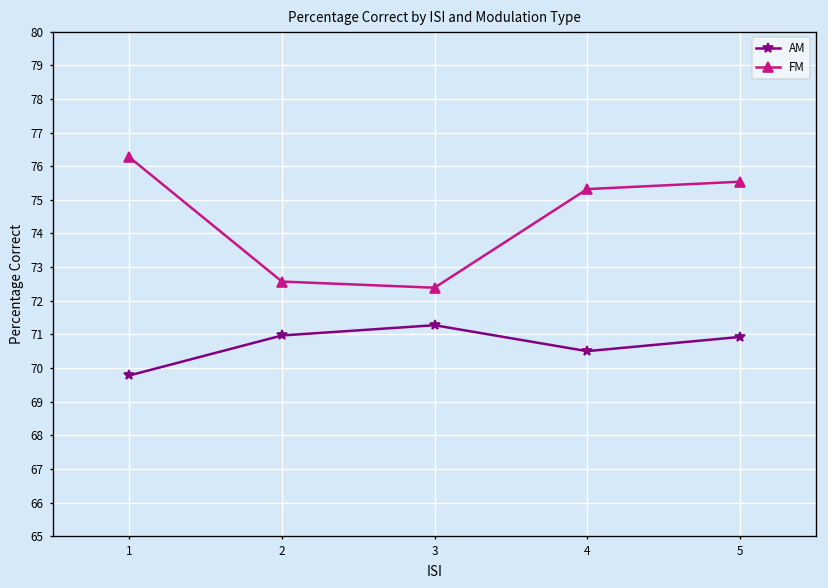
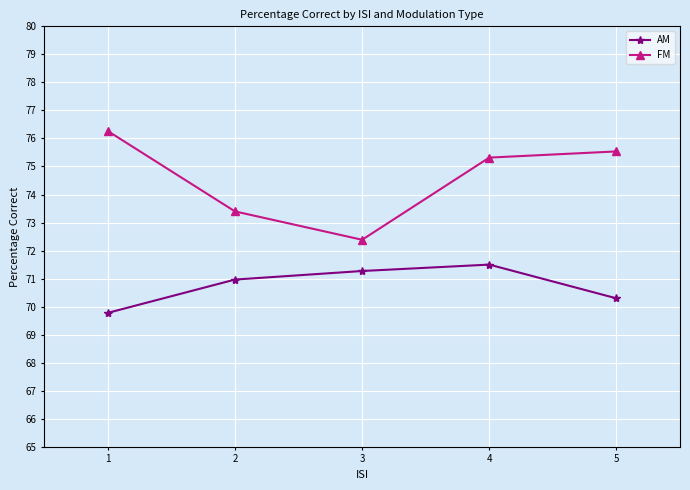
  {
    "AM": {
      "1": 69.8,
      "2": 71.0,
      "3": 71.3,
-     "4": 70.5,
-     "5": 70.9
+     "4": 71.5,
+     "5": 70.3
    },
    "FM": {
      "1": 76.3,
-     "2": 72.6,
+     "2": 73.4,
      "3": 72.4,
      "4": 75.3,
      "5": 75.5
    }
  }
